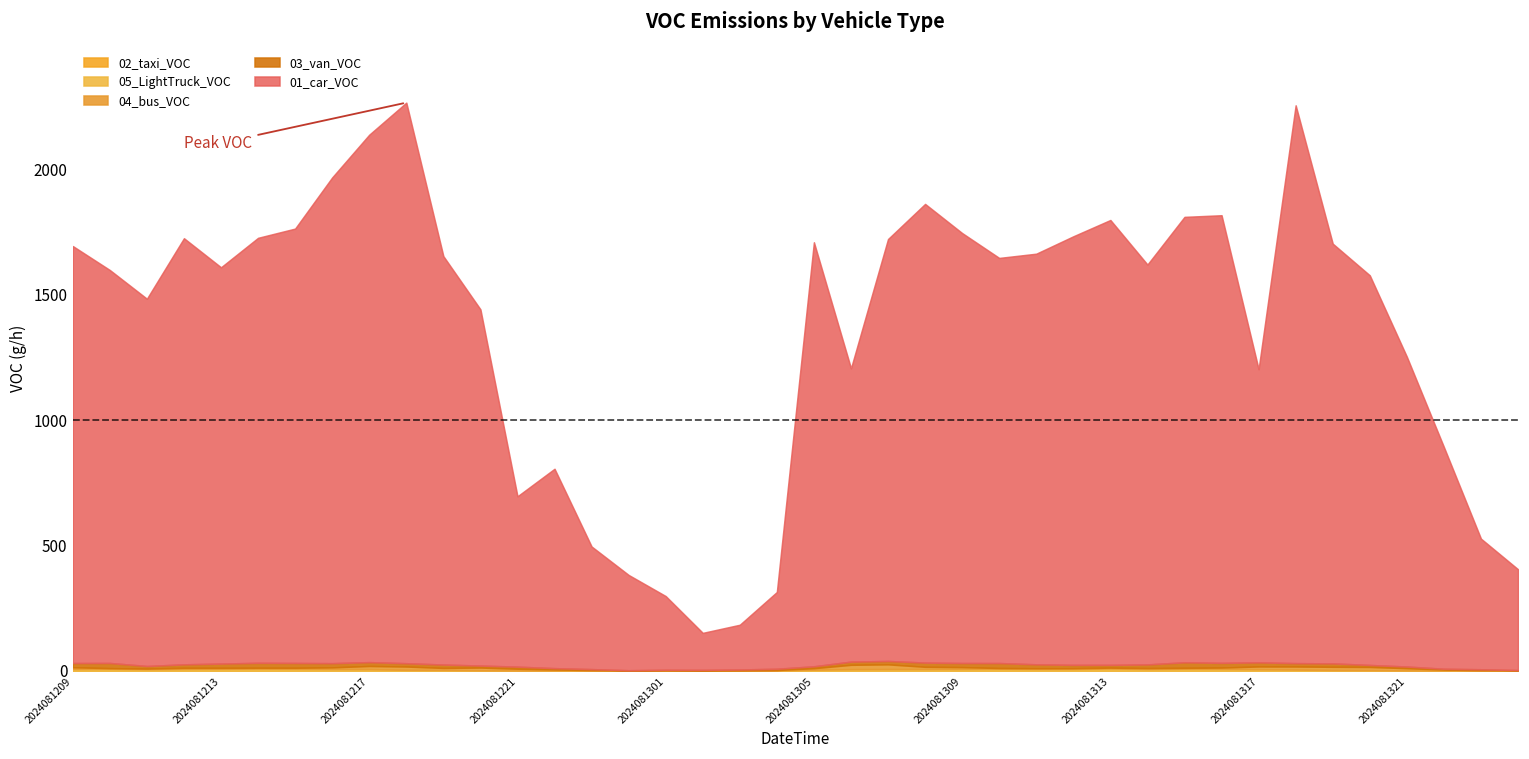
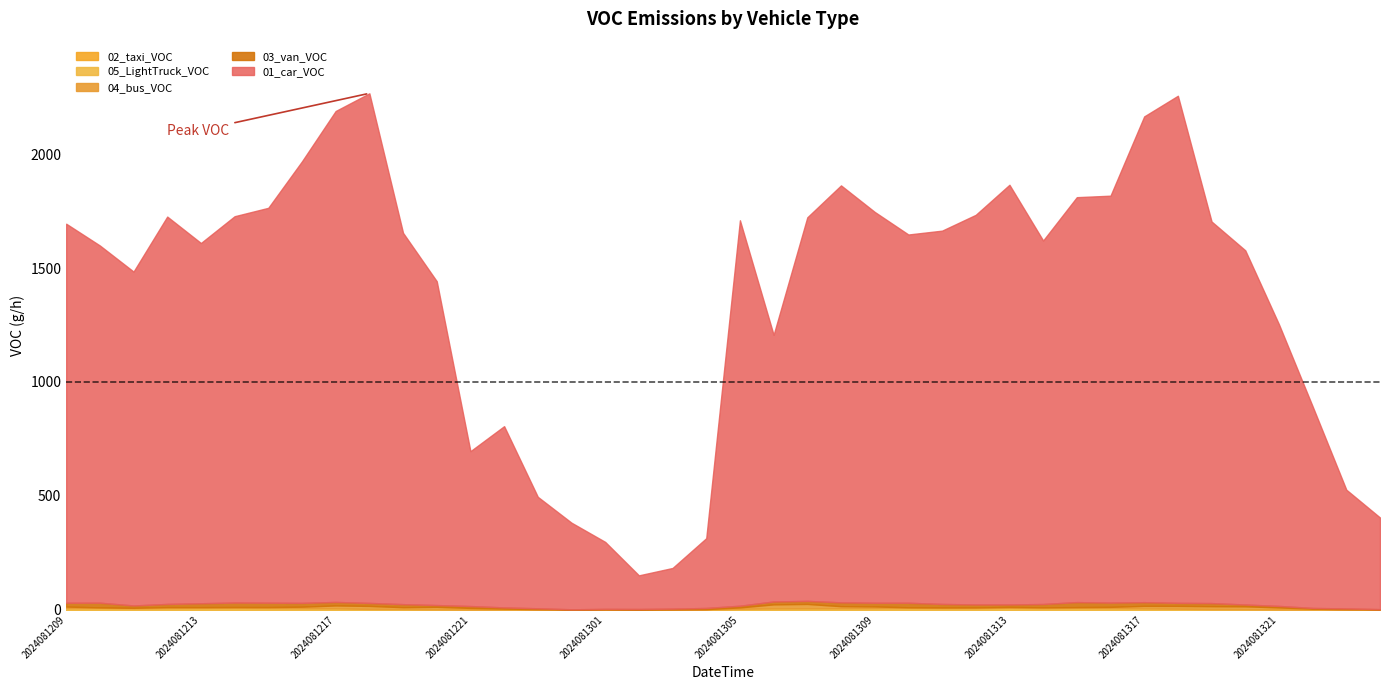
  {
    "01_car_VOC": {
      "2024081209": 1660,
      "2024081213": 1580,
-     "2024081217": 2100,
+     "2024081217": 2160,
      "2024081221": 680,
      "2024081301": 290,
      "2024081305": 1690,
      "2024081309": 1720,
-     "2024081313": 1780,
-     "2024081317": 1170,
+     "2024081313": 1840,
+     "2024081317": 2130,
      "2024081321": 1240
    }
  }
